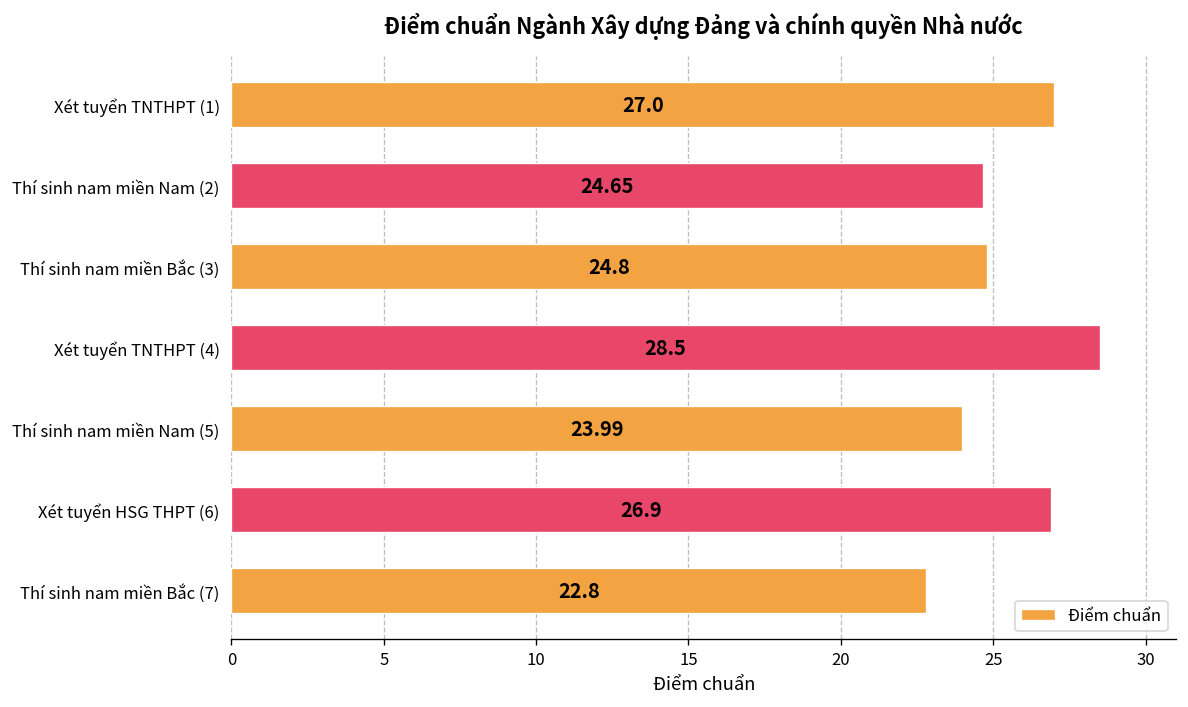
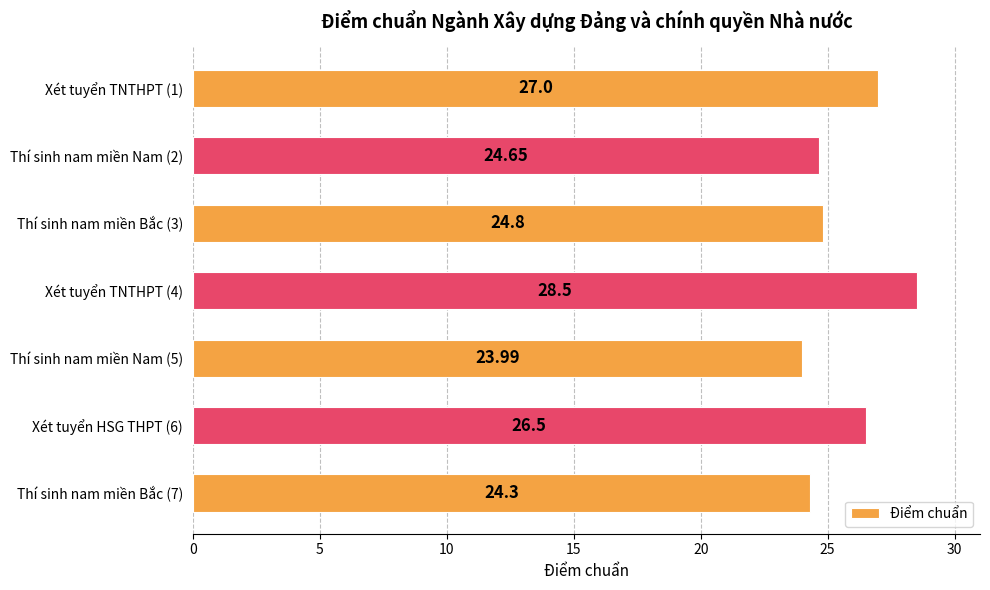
  {
    "Xét tuyển TNTHPT (1)": 27.0,
    "Thí sinh nam miền Nam (2)": 24.65,
    "Thí sinh nam miền Bắc (3)": 24.8,
    "Xét tuyển TNTHPT (4)": 28.5,
    "Thí sinh nam miền Nam (5)": 23.99,
-   "Xét tuyển HSG THPT (6)": 26.9,
-   "Thí sinh nam miền Bắc (7)": 22.8
+   "Xét tuyển HSG THPT (6)": 26.5,
+   "Thí sinh nam miền Bắc (7)": 24.3
  }
